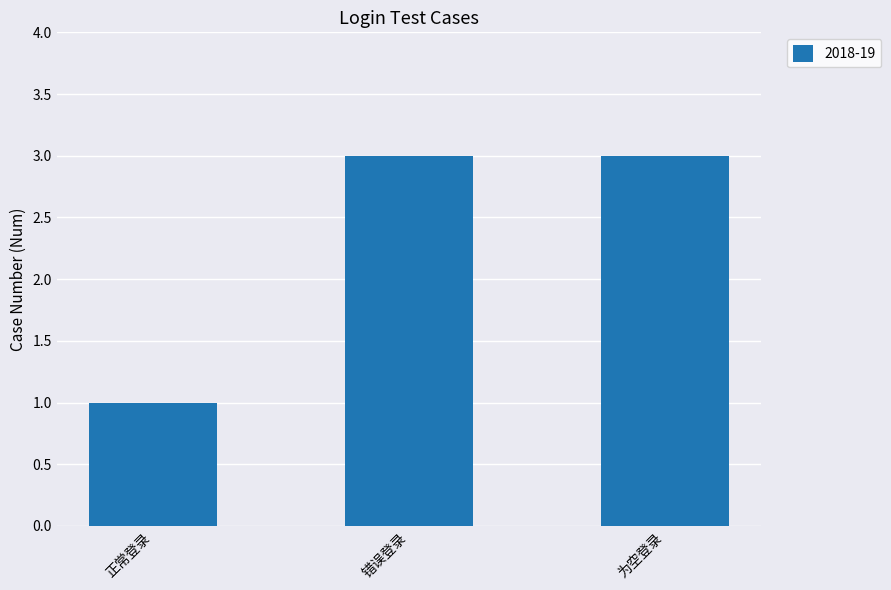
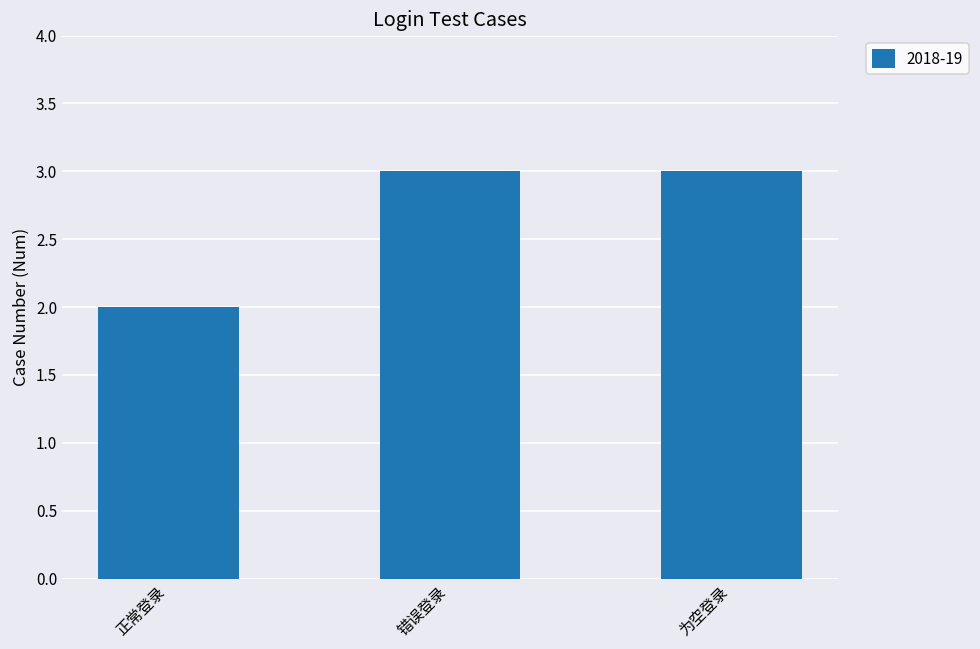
  {
-   "正常登录": 1,
+   "正常登录": 2,
    "错误登录": 3,
    "为空登录": 3
  }
